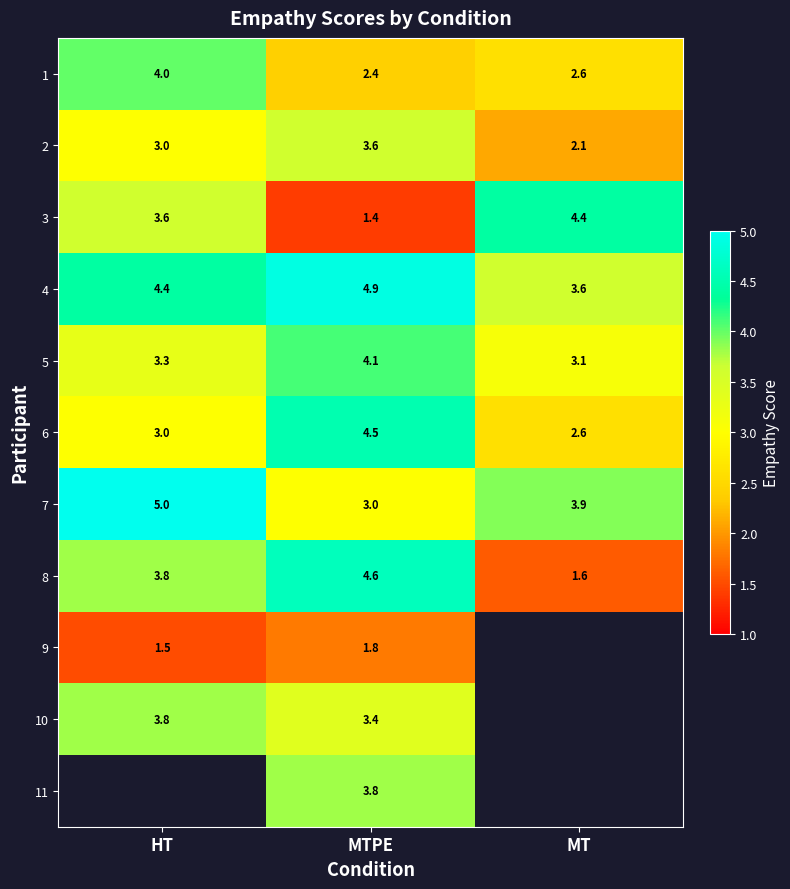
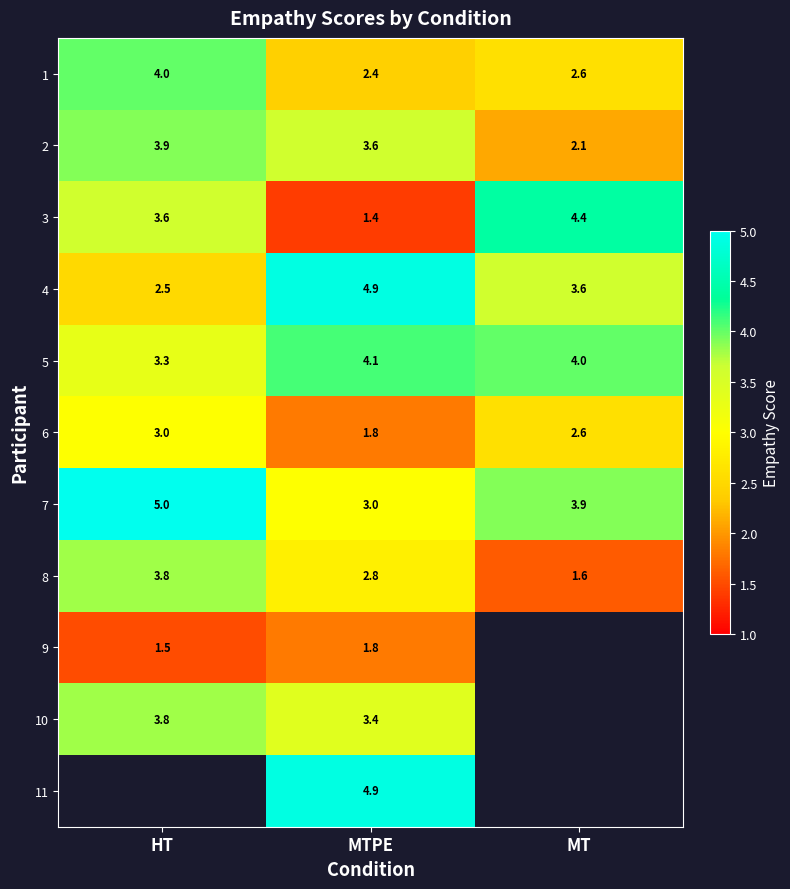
  {
    "1": {
      "HT": 4.0,
      "MTPE": 2.4,
      "MT": 2.6
    },
    "2": {
-     "HT": 3.0,
+     "HT": 3.9,
      "MTPE": 3.6,
      "MT": 2.1
    },
    "3": {
      "HT": 3.6,
      "MTPE": 1.4,
      "MT": 4.4
    },
    "4": {
-     "HT": 4.4,
+     "HT": 2.5,
      "MTPE": 4.9,
      "MT": 3.6
    },
    "5": {
      "HT": 3.3,
      "MTPE": 4.1,
-     "MT": 3.1
+     "MT": 4.0
    },
    "6": {
      "HT": 3.0,
-     "MTPE": 4.5,
+     "MTPE": 1.8,
      "MT": 2.6
    },
    "7": {
      "HT": 5.0,
      "MTPE": 3.0,
      "MT": 3.9
    },
    "8": {
      "HT": 3.8,
-     "MTPE": 4.6,
+     "MTPE": 2.8,
      "MT": 1.6
    },
    "9": {
      "HT": 1.5,
      "MTPE": 1.8
    },
    "10": {
      "HT": 3.8,
      "MTPE": 3.4
    },
    "11": {
-     "MTPE": 3.8
+     "MTPE": 4.9
    }
  }
